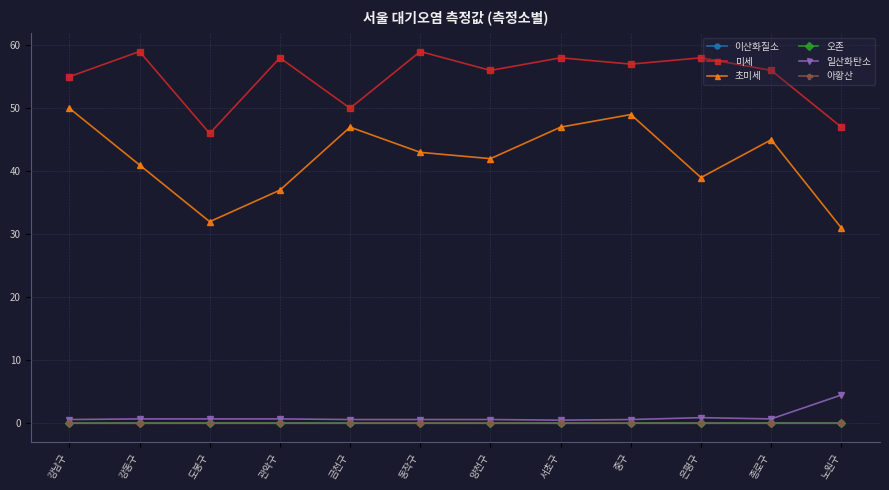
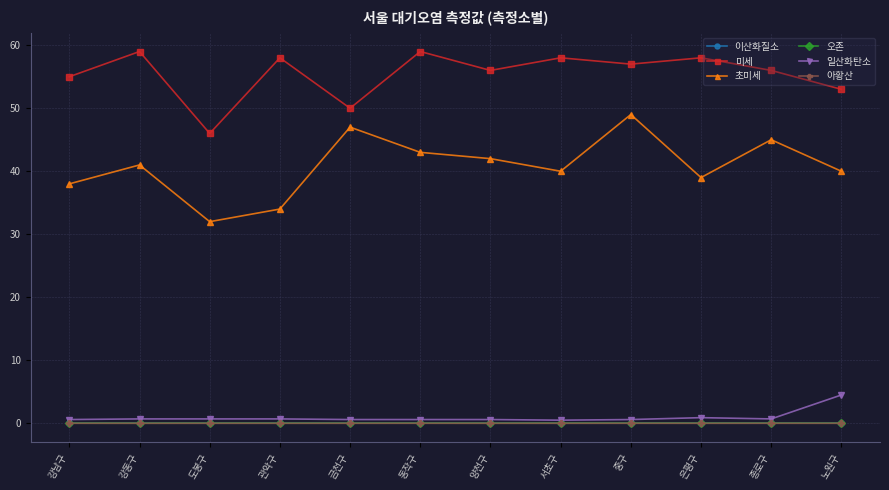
  {
    "아황산": {
      "강남구": 0,
      "강동구": 0,
      "도봉구": 0,
      "관악구": 0,
      "금천구": 0,
      "동작구": 0,
      "양천구": 0,
      "서초구": 0,
      "중구": 0,
      "은평구": 0,
      "종로구": 0,
      "노원구": 0
    },
    "미세": {
      "강남구": 55,
      "강동구": 59,
      "도봉구": 46,
      "관악구": 58,
      "금천구": 50,
      "동작구": 59,
      "양천구": 56,
      "서초구": 58,
      "중구": 57,
      "은평구": 58,
-     "노원구": 47
+     "노원구": 53
    },
    "초미세": {
-     "강남구": 50,
+     "강남구": 38,
      "강동구": 41,
      "도봉구": 32,
-     "관악구": 37,
+     "관악구": 34,
      "금천구": 47,
      "동작구": 43,
      "양천구": 42,
-     "서초구": 47,
+     "서초구": 40,
      "중구": 49,
      "은평구": 39,
      "종로구": 45,
-     "노원구": 31
+     "노원구": 40
    },
    "일산화탄소": {
      "강남구": 1,
      "강동구": 1,
      "도봉구": 1,
      "관악구": 1,
      "금천구": 1,
      "동작구": 1,
      "양천구": 1,
      "서초구": 1,
      "중구": 1,
      "은평구": 1,
      "종로구": 1,
      "노원구": 5
    }
  }
